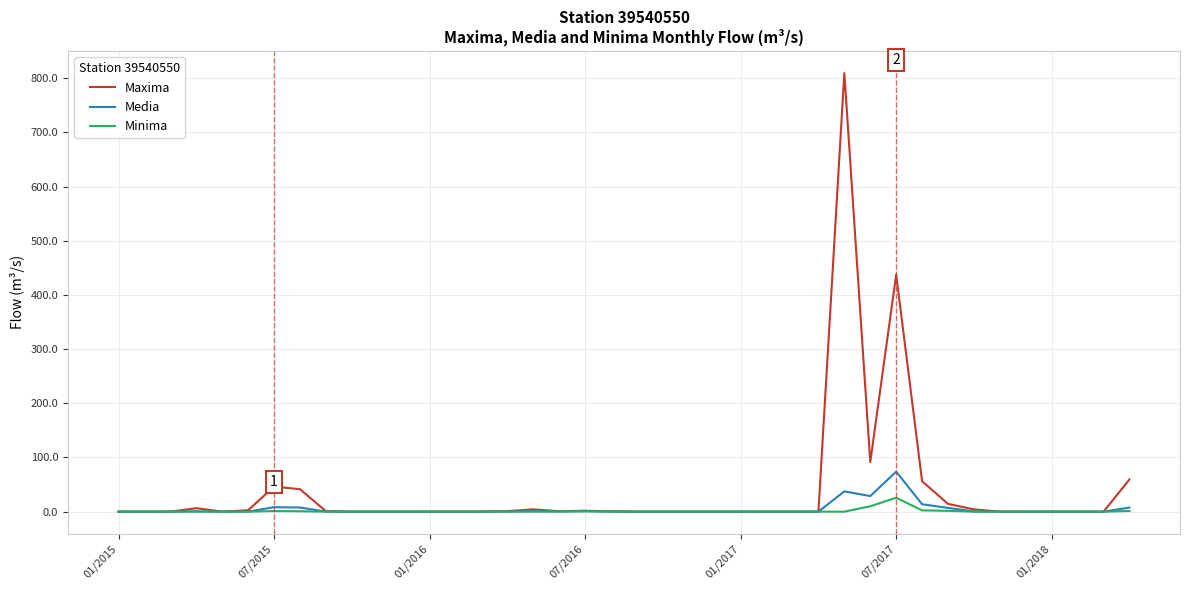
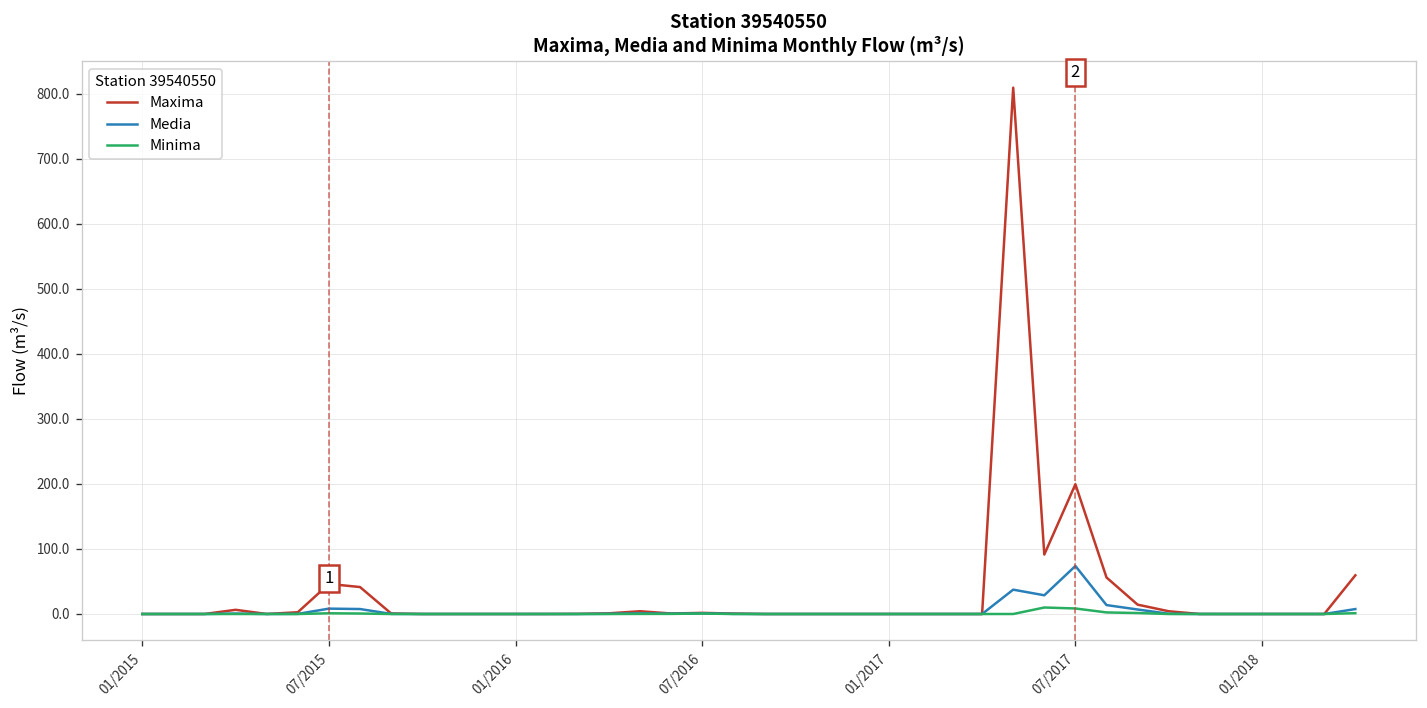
  {
    "Maxima": {
-     "07/2017": 440
+     "07/2017": 200
    },
    "Media": {
      "07/2015": 10,
      "07/2017": 70
    },
    "Minima": {
-     "07/2017": 30
+     "07/2017": 10
    }
  }
